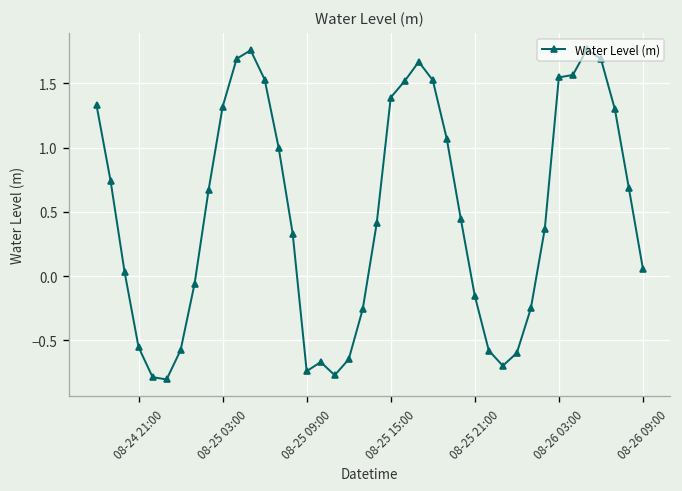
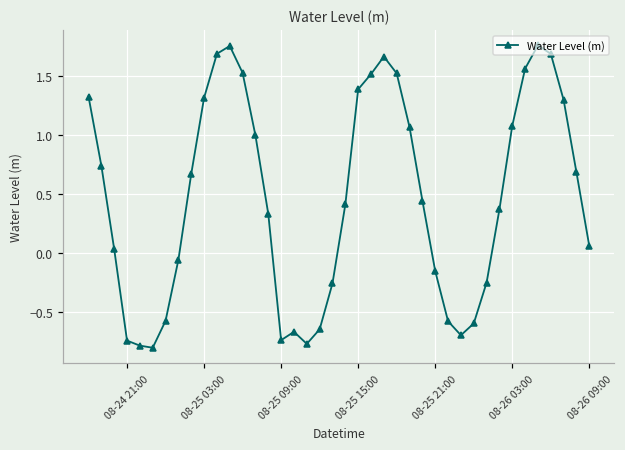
  {
-   "08-24 21:00": -0.55,
+   "08-24 21:00": -0.74,
    "08-25 03:00": 1.32,
    "08-25 09:00": -0.74,
    "08-25 15:00": 1.39,
    "08-25 21:00": -0.15,
-   "08-26 03:00": 1.54,
+   "08-26 03:00": 1.08,
    "08-26 09:00": 0.06
  }
